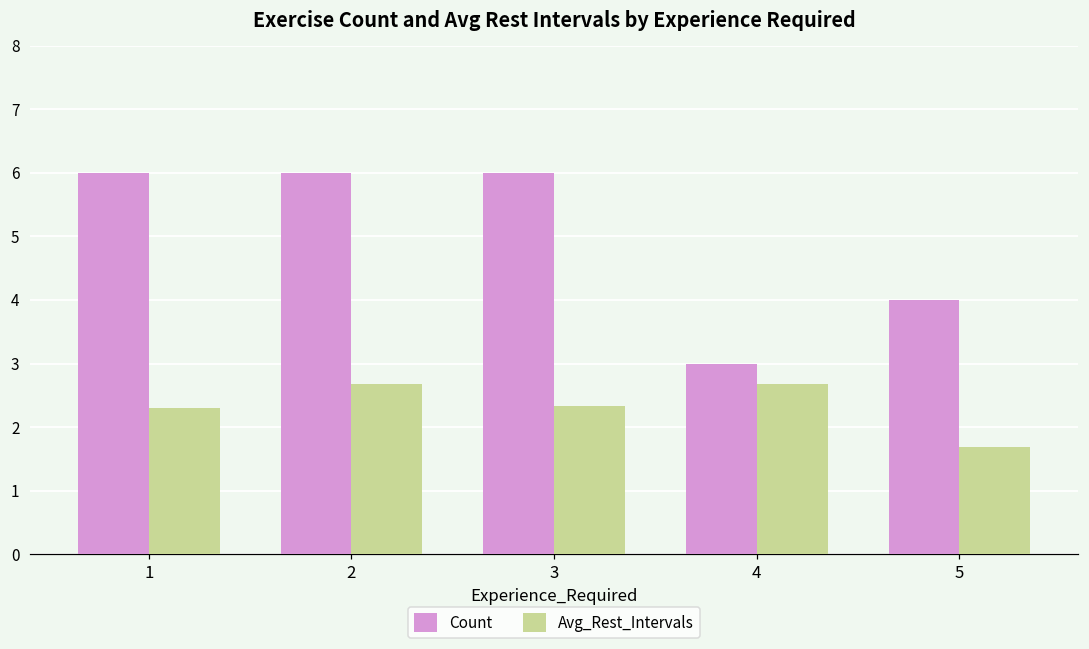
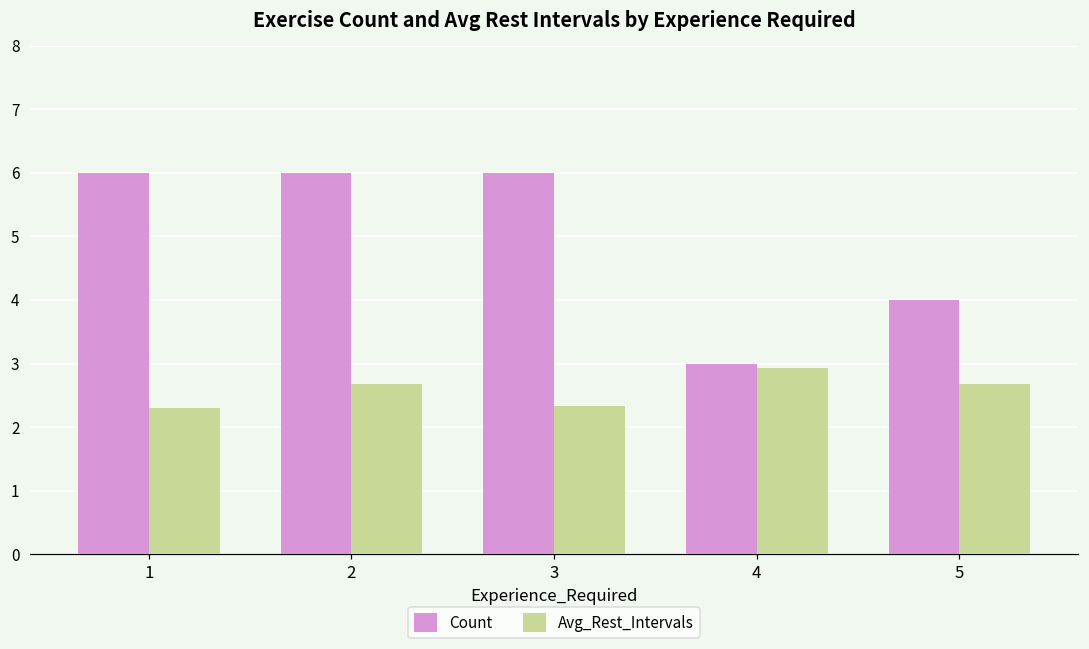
  {
    "Count": {
      "1": 6.0,
      "2": 6.0,
      "3": 6.0,
      "4": 3.0,
      "5": 4.0
    },
    "Avg_Rest_Intervals": {
      "1": 2.3,
      "2": 2.7,
      "3": 2.3,
-     "4": 2.7,
-     "5": 1.7
+     "4": 2.9,
+     "5": 2.7
    }
  }
